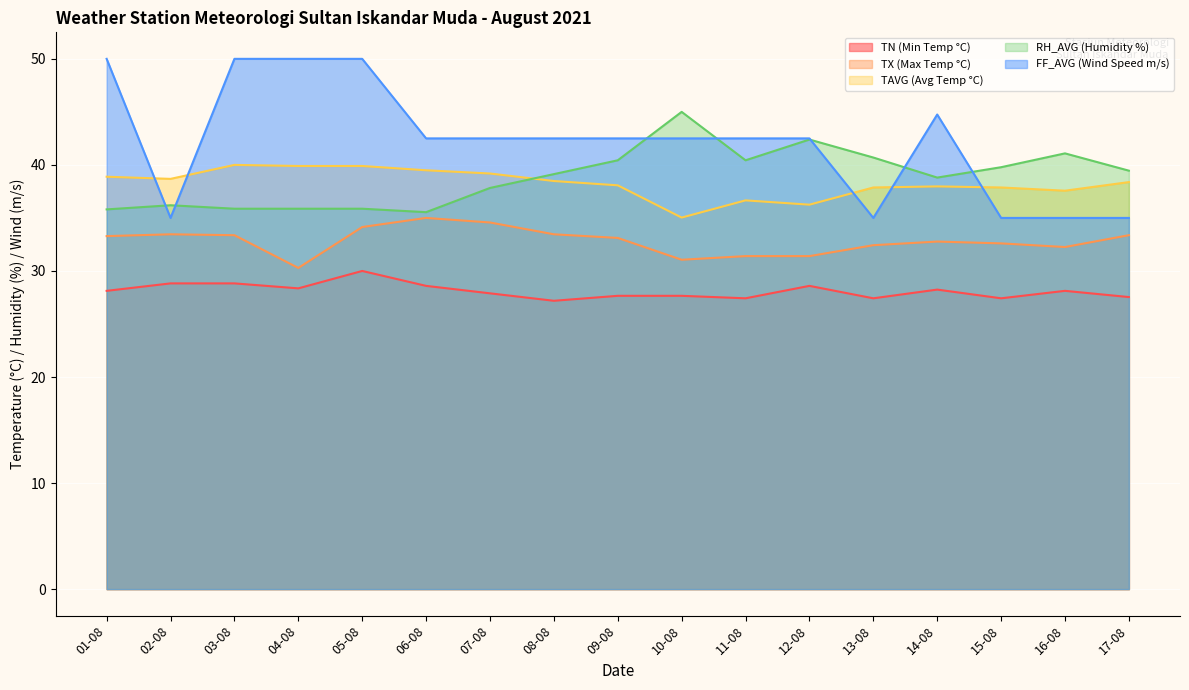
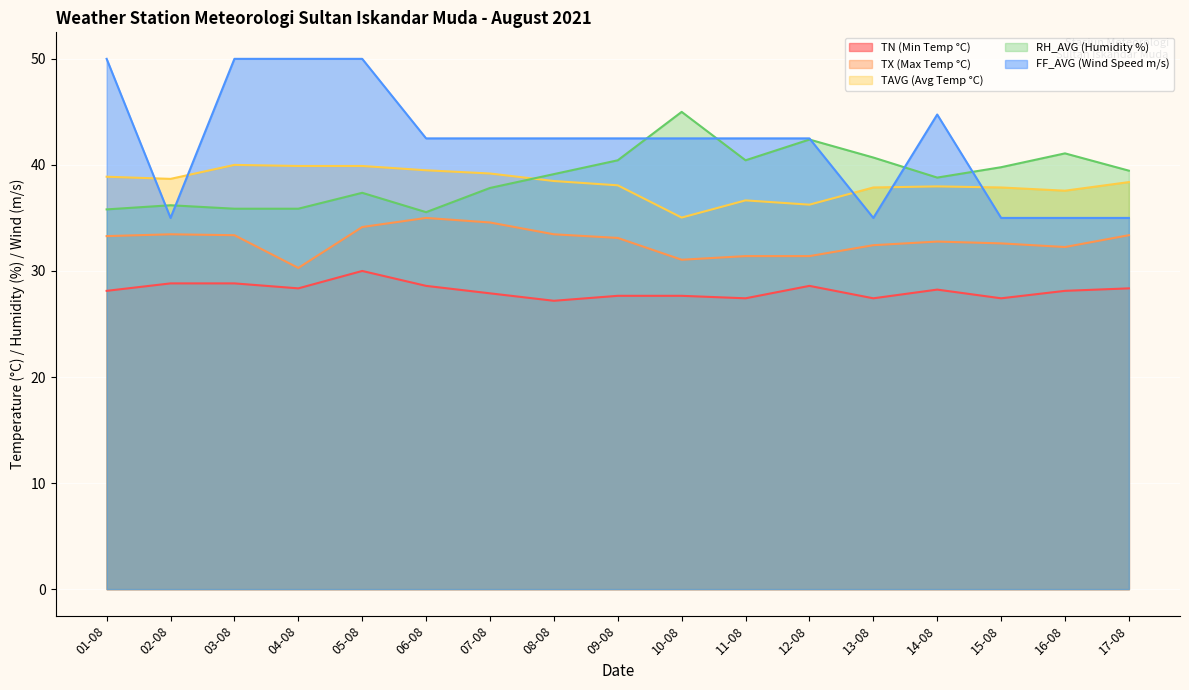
  {
    "TN (Min Temp °C)": {
      "01-08": 28.1,
      "02-08": 28.8,
      "03-08": 28.8,
      "04-08": 28.4,
      "05-08": 30.0,
      "06-08": 28.6,
      "07-08": 27.9,
      "08-08": 27.2,
      "09-08": 27.7,
      "10-08": 27.7,
      "11-08": 27.4,
      "12-08": 28.6,
      "13-08": 27.4,
      "14-08": 28.2,
      "15-08": 27.4,
      "16-08": 28.1,
-     "17-08": 27.5
+     "17-08": 28.4
    },
    "RH_AVG (Humidity %)": {
      "01-08": 35.8,
      "02-08": 36.2,
      "03-08": 35.9,
      "04-08": 35.9,
-     "05-08": 35.9,
+     "05-08": 37.4,
      "06-08": 35.5,
      "07-08": 37.8,
      "08-08": 39.1,
      "09-08": 40.4,
      "10-08": 45.0,
      "11-08": 40.4,
      "13-08": 40.7,
      "14-08": 38.8,
      "15-08": 39.8,
      "16-08": 41.1,
      "17-08": 39.5
    },
    "FF_AVG (Wind Speed m/s)": {
      "01-08": 50.0,
      "02-08": 35.0,
      "03-08": 50.0,
      "04-08": 50.0,
      "05-08": 50.0,
      "06-08": 42.5,
      "07-08": 42.5,
      "08-08": 42.5,
      "09-08": 42.5,
      "10-08": 42.5,
      "11-08": 42.5,
      "13-08": 35.0,
      "14-08": 44.8,
      "15-08": 35.0,
      "16-08": 35.0,
      "17-08": 35.0
    }
  }
